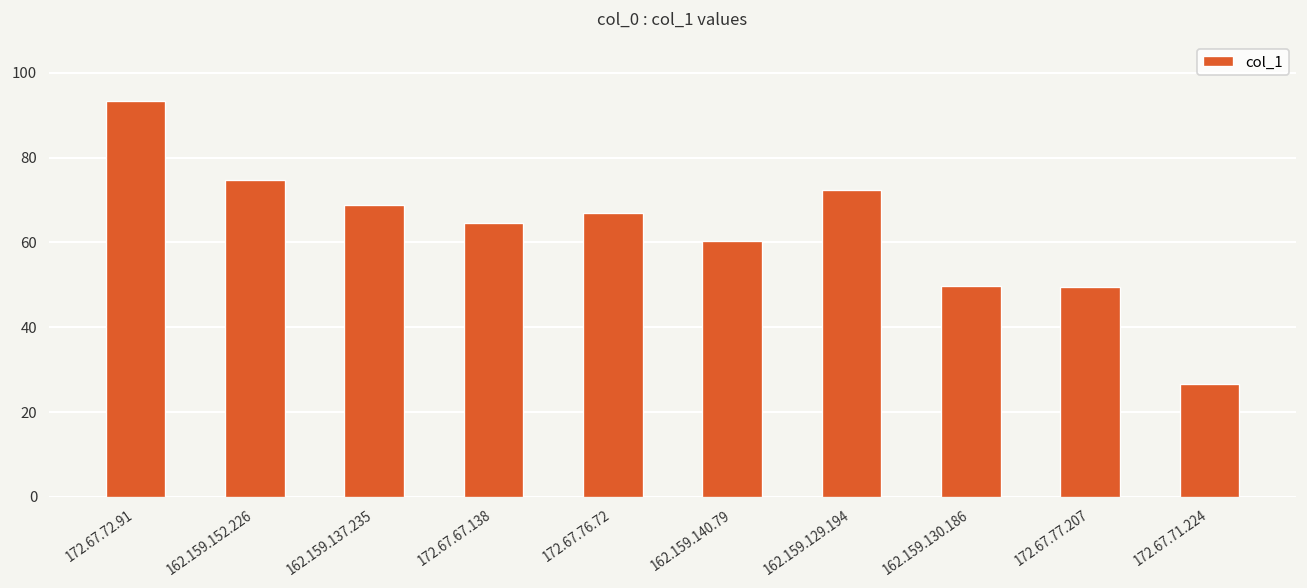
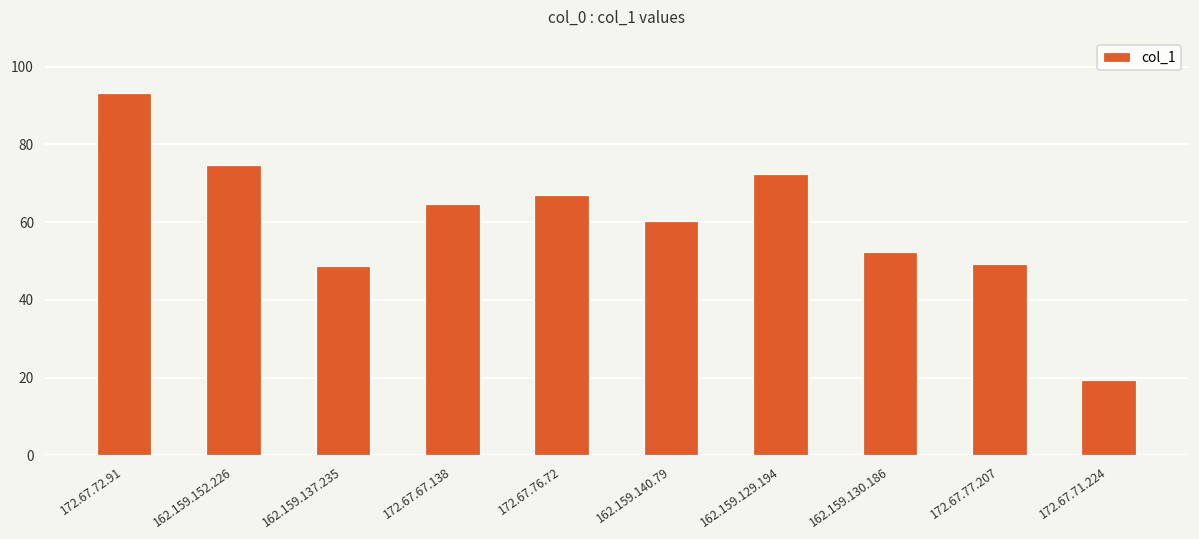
  {
    "172.67.72.91": 93,
    "162.159.152.226": 75,
-   "162.159.137.235": 69,
+   "162.159.137.235": 49,
    "172.67.67.138": 65,
    "172.67.76.72": 67,
    "162.159.140.79": 60,
    "162.159.129.194": 72,
-   "162.159.130.186": 50,
+   "162.159.130.186": 52,
    "172.67.77.207": 49,
-   "172.67.71.224": 27
+   "172.67.71.224": 19
  }
